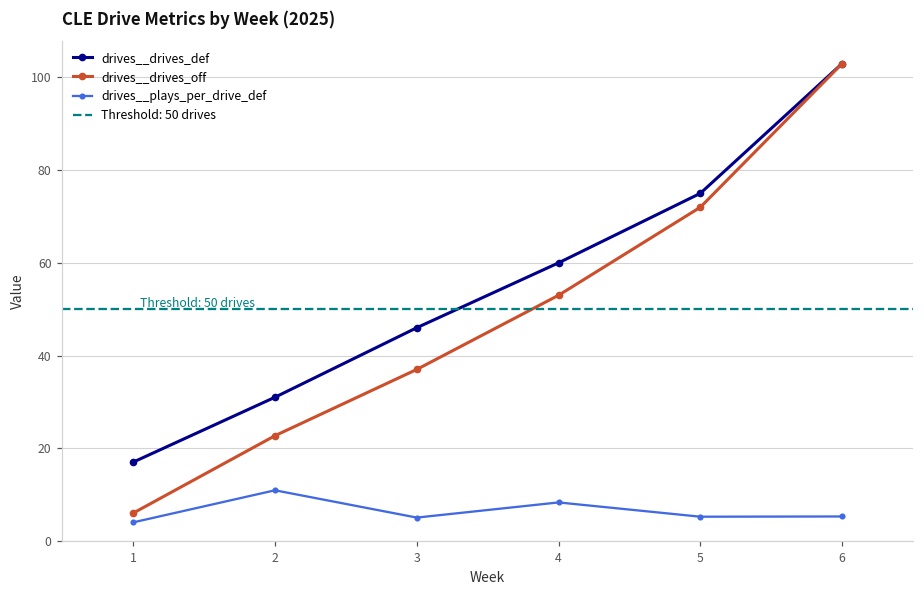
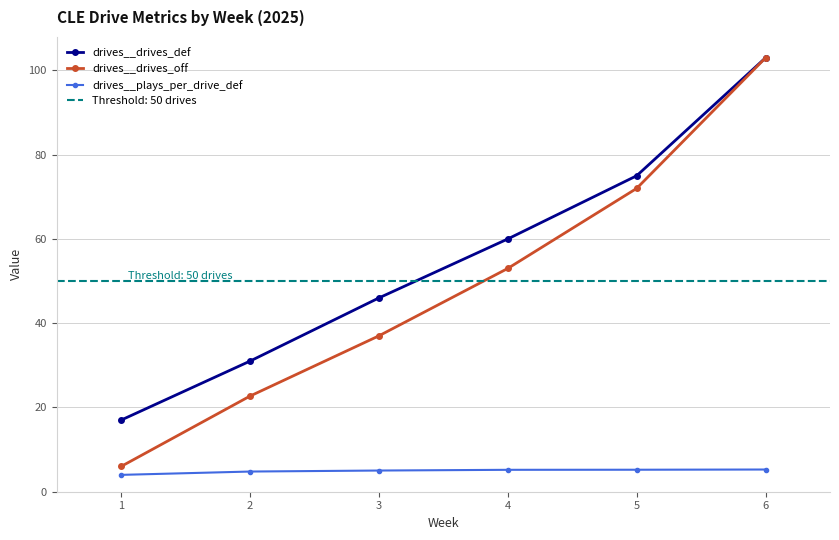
  {
    "drives__drives_def": {
      "1": 17,
      "2": 31,
      "3": 46,
      "4": 60,
      "5": 75
    },
    "drives__drives_off": {
      "1": 6,
      "2": 23,
      "3": 37,
      "4": 53,
      "5": 72
    },
    "drives__plays_per_drive_def": {
      "1": 4,
-     "2": 11,
+     "2": 5,
      "3": 5,
-     "4": 8,
+     "4": 5,
      "5": 5,
      "6": 5
    }
  }
